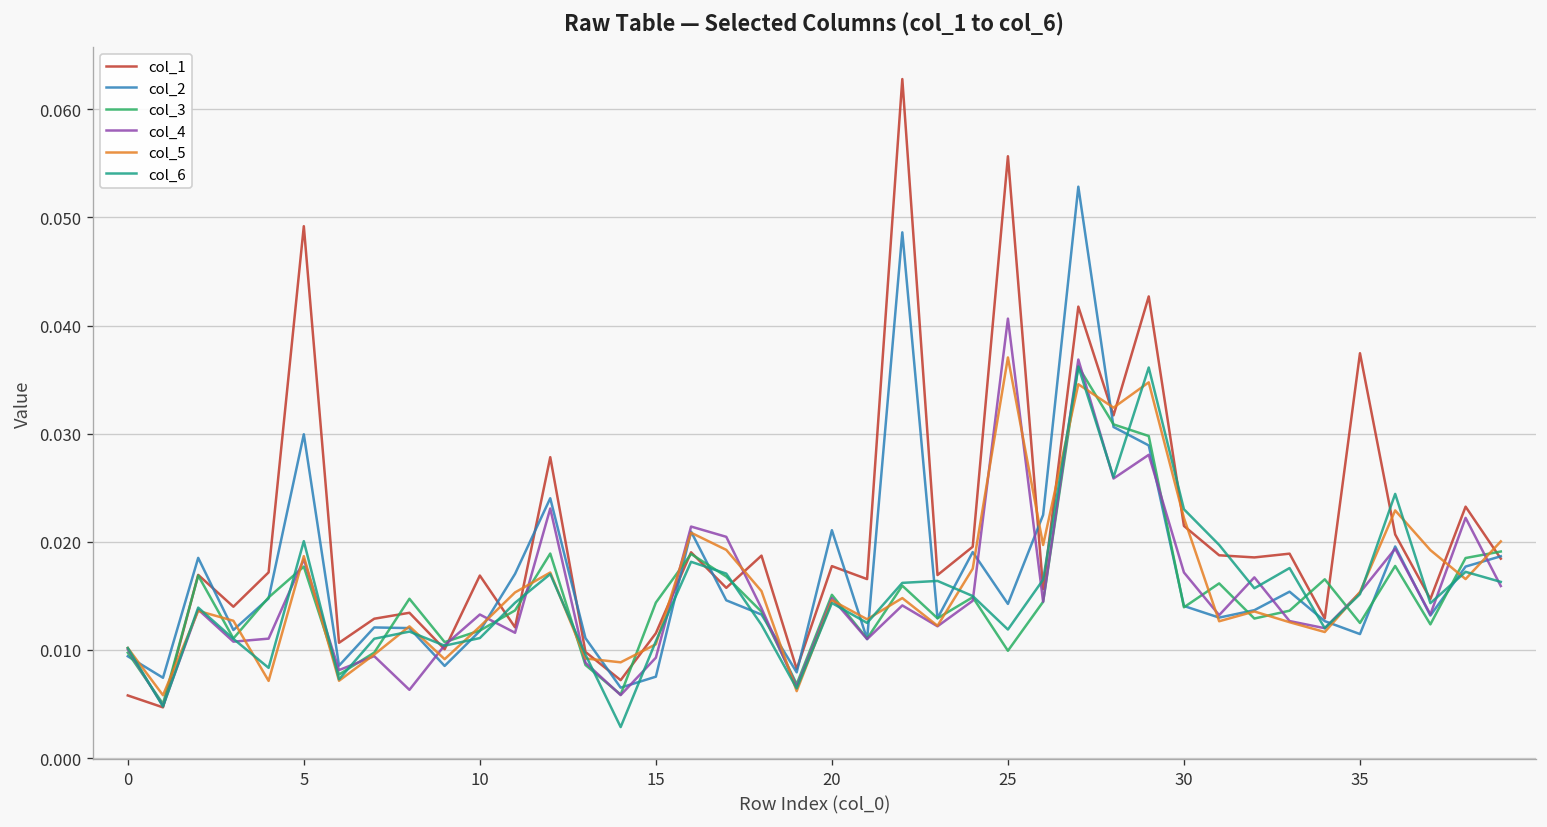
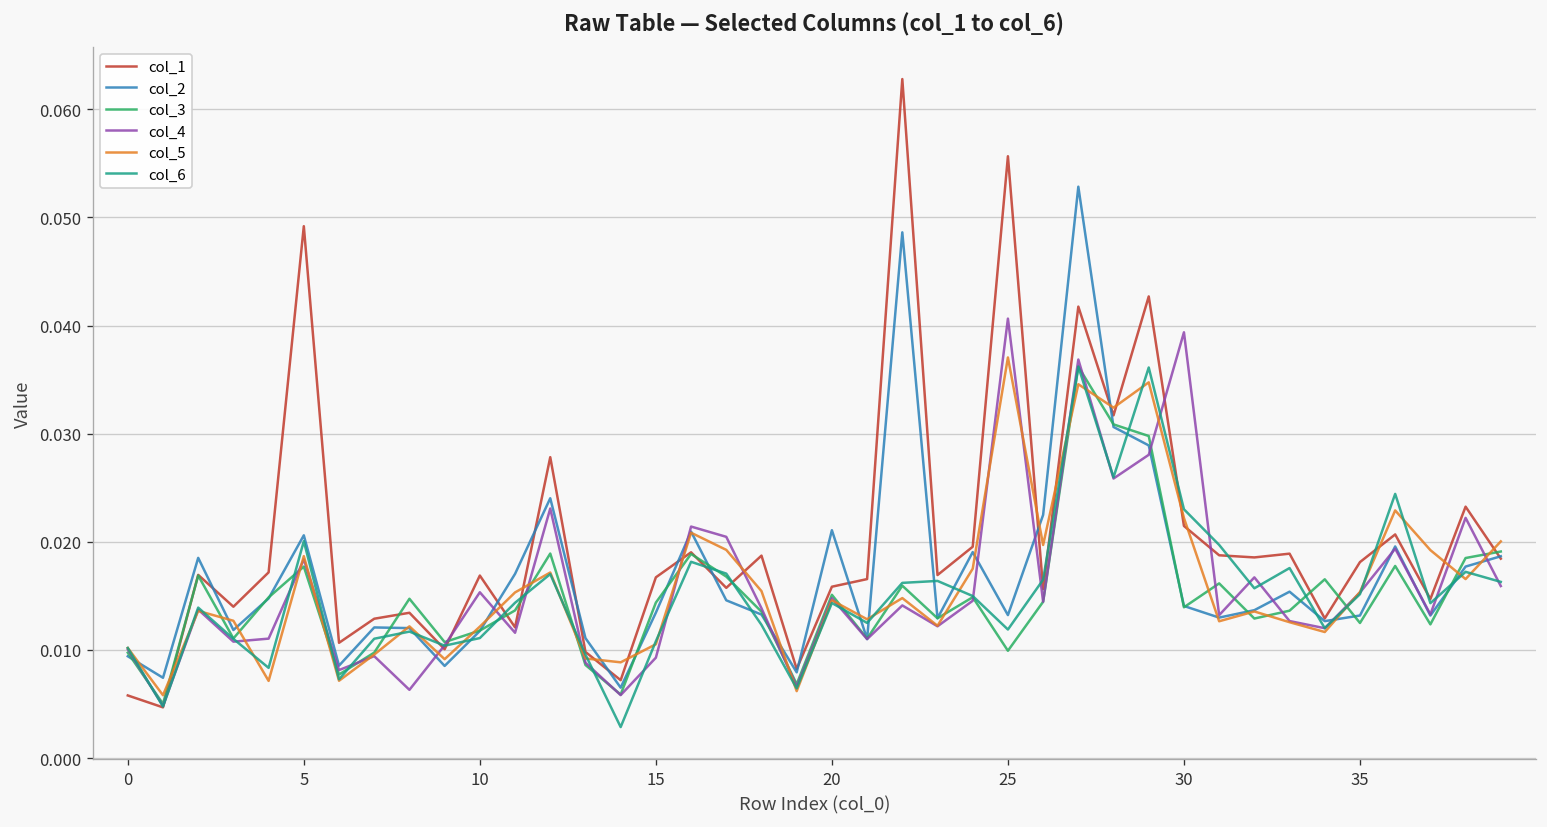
  {
    "col_1": {
      "0": 0.006,
      "5": 0.049,
      "10": 0.017,
-     "15": 0.012,
-     "20": 0.018,
+     "15": 0.017,
+     "20": 0.016,
      "25": 0.056,
      "30": 0.021,
-     "35": 0.037
+     "35": 0.018
    },
    "col_2": {
      "0": 0.009,
-     "5": 0.030,
-     "15": 0.008,
+     "5": 0.021,
+     "15": 0.013,
      "20": 0.021,
-     "25": 0.014,
-     "35": 0.011
+     "25": 0.013,
+     "35": 0.013
    },
    "col_4": {
      "5": 0.018,
-     "10": 0.013,
+     "10": 0.015,
      "15": 0.009,
      "25": 0.041,
-     "30": 0.017
+     "30": 0.039
    },
    "col_5": {
      "5": 0.019,
      "10": 0.012,
      "25": 0.037,
      "30": 0.022
    }
  }
